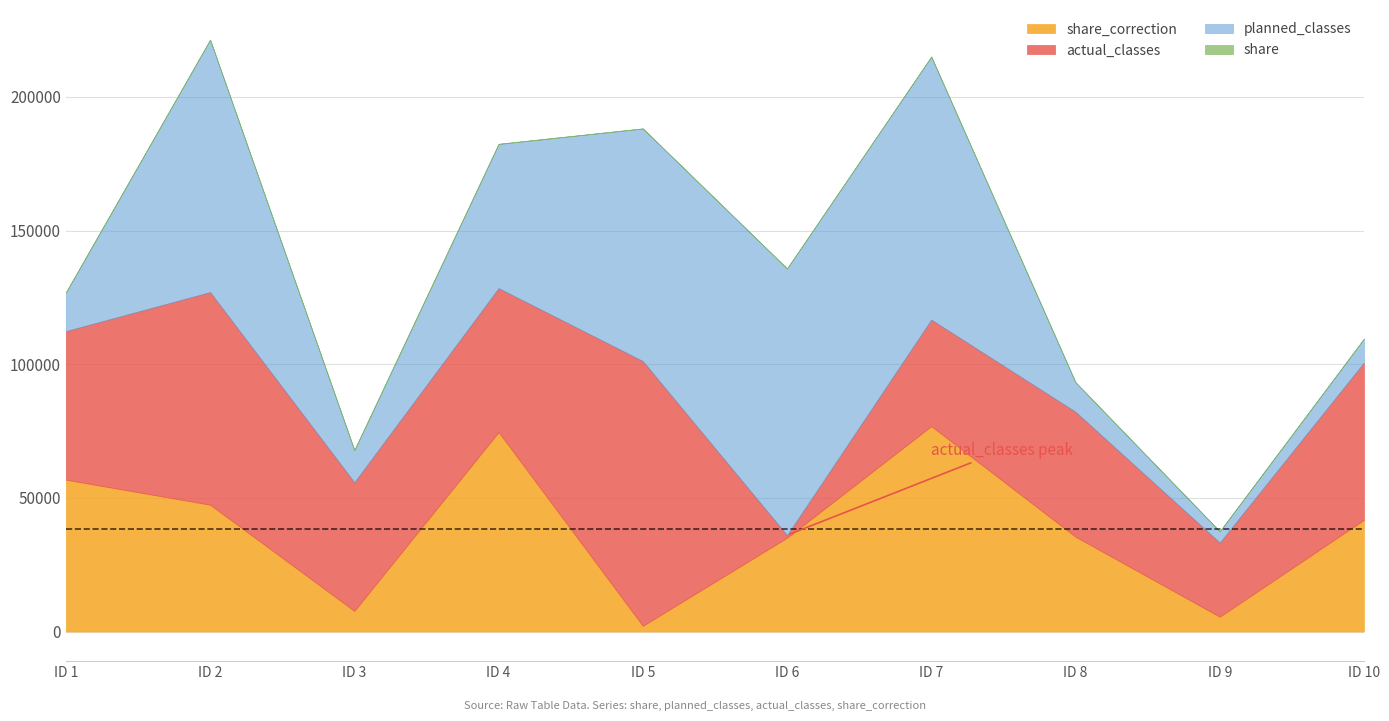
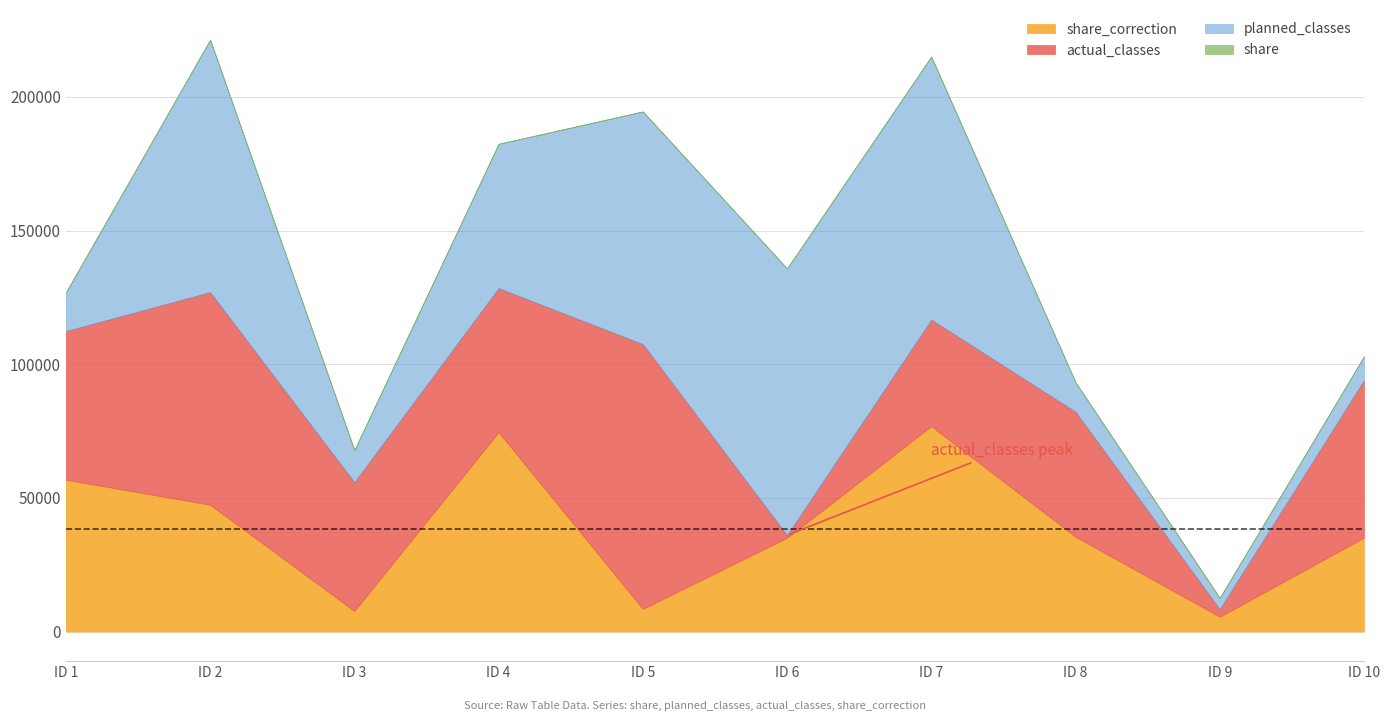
  {
    "share_correction": {
      "ID 1": 57000,
      "ID 2": 47000,
      "ID 3": 8000,
      "ID 4": 75000,
-     "ID 5": 2000,
+     "ID 5": 8000,
      "ID 6": 35000,
      "ID 7": 77000,
      "ID 8": 35000,
      "ID 9": 6000,
-     "ID 10": 42000
+     "ID 10": 35000
    },
    "actual_classes": {
      "ID 1": 56000,
      "ID 2": 80000,
      "ID 3": 48000,
      "ID 4": 54000,
      "ID 5": 99000,
      "ID 6": 1000,
      "ID 7": 40000,
      "ID 8": 47000,
-     "ID 9": 28000,
+     "ID 9": 3000,
      "ID 10": 59000
    }
  }
